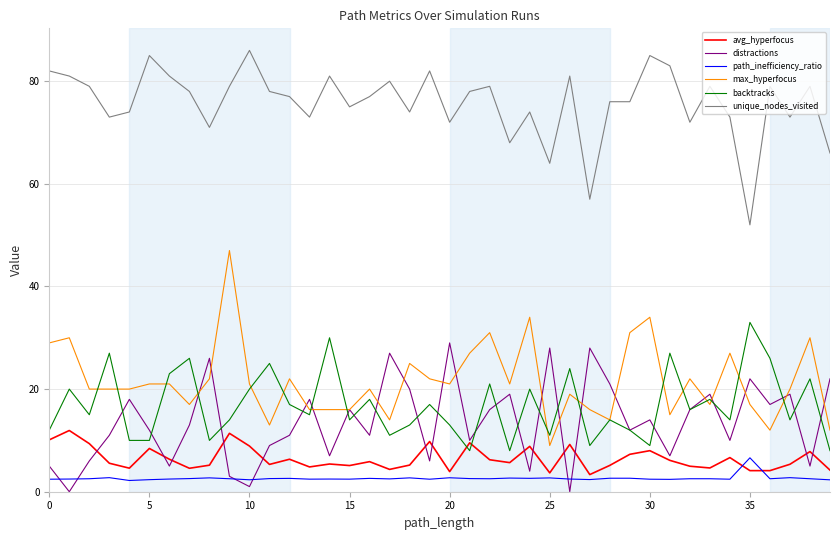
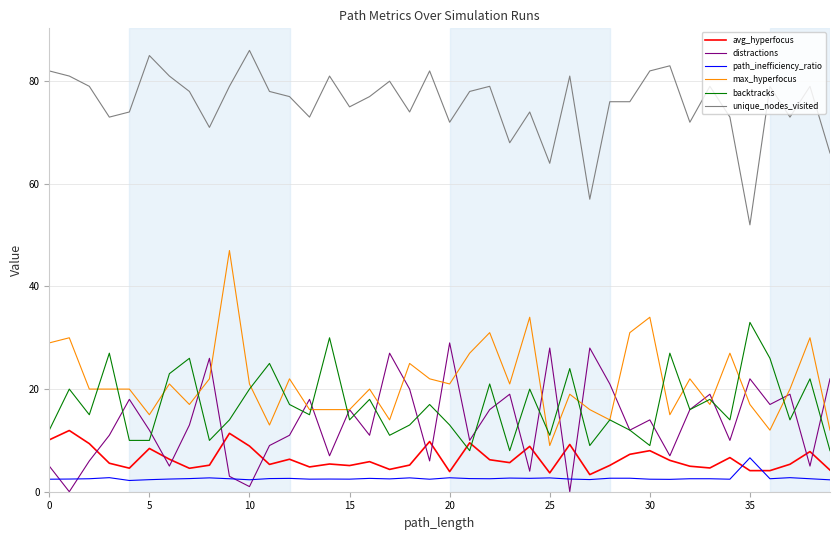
  {
    "avg_hyperfocus": {
      "0": 10,
      "5": 8,
      "10": 9,
      "15": 5,
      "20": 4,
      "25": 4,
      "30": 8,
      "35": 4
    },
    "distractions": {
      "0": 5,
      "5": 12,
      "10": 1,
      "20": 29,
      "25": 28,
      "30": 14,
      "35": 22
    },
    "path_inefficiency_ratio": {
      "0": 2,
      "5": 2,
      "10": 2,
      "15": 2,
      "20": 3,
      "25": 3,
      "30": 2,
      "35": 7
    },
    "max_hyperfocus": {
      "0": 29,
-     "5": 21,
+     "5": 15,
      "10": 21,
      "20": 21,
      "25": 9,
      "30": 34,
      "35": 17
    },
    "backtracks": {
      "0": 12,
      "5": 10,
      "10": 20,
      "15": 14,
      "20": 13,
      "25": 11,
      "30": 9,
      "35": 33
    },
    "unique_nodes_visited": {
      "0": 82,
      "5": 85,
      "10": 86,
      "15": 75,
      "20": 72,
      "25": 64,
-     "30": 85,
+     "30": 82,
      "35": 52
    }
  }
